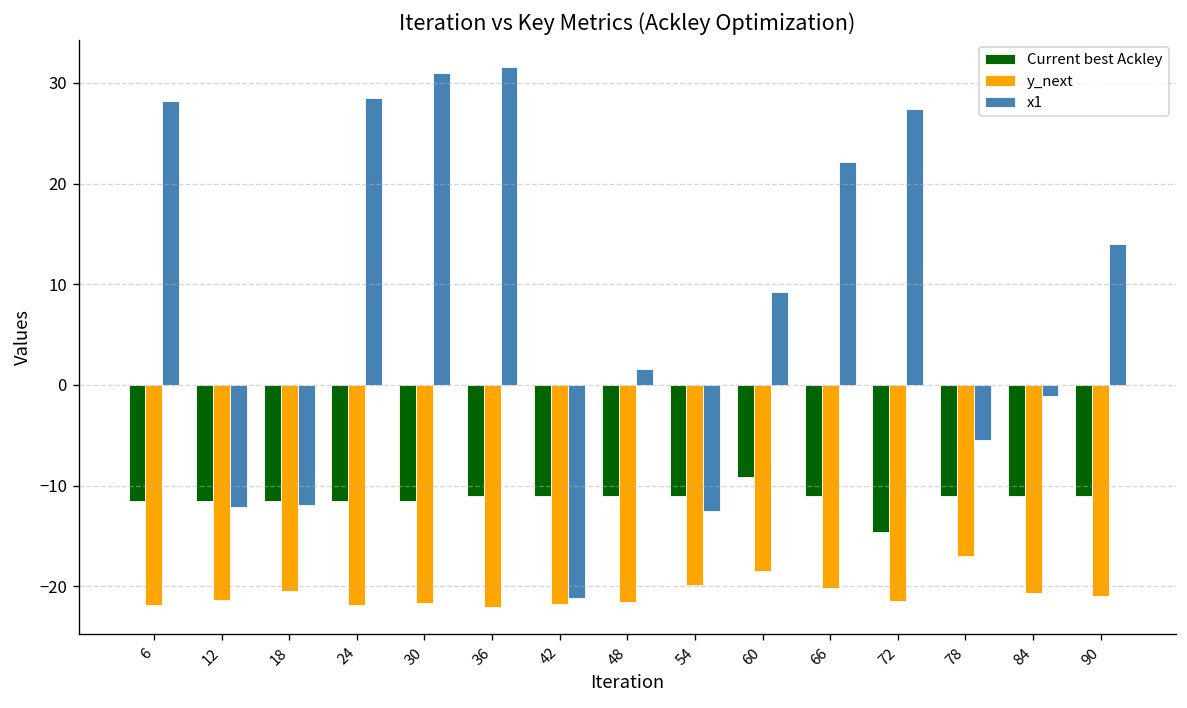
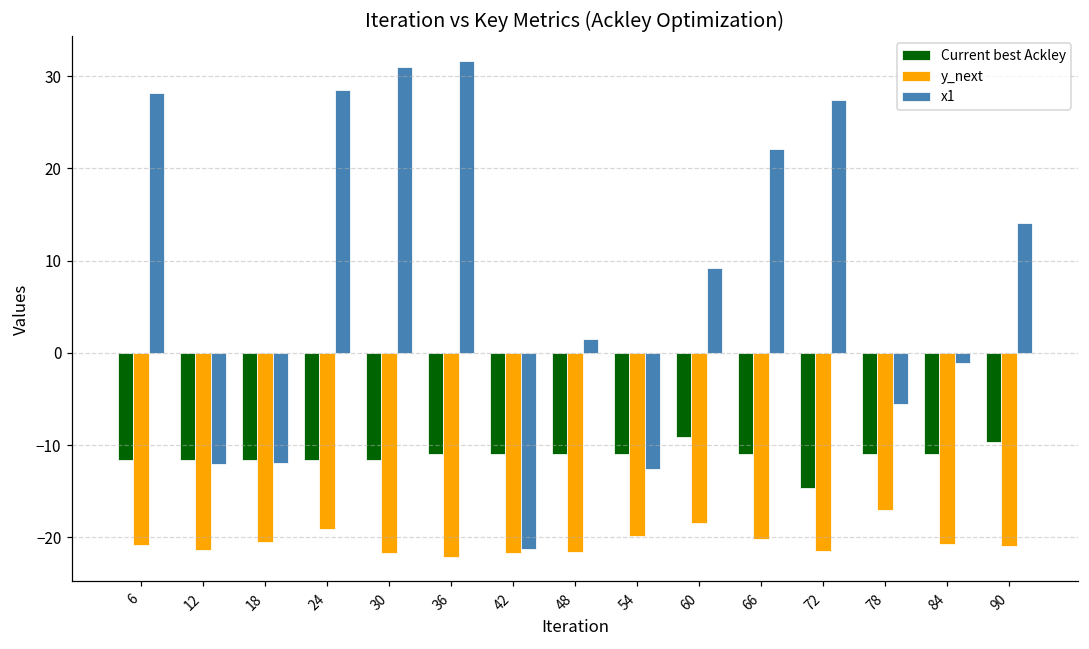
  {
    "Current best Ackley": {
      "6": -12,
      "12": -12,
      "18": -12,
      "24": -12,
      "30": -12,
      "36": -11,
      "42": -11,
      "48": -11,
      "54": -11,
      "60": -9,
      "66": -11,
      "72": -15,
      "78": -11,
      "84": -11,
-     "90": -11
+     "90": -10
    },
    "y_next": {
-     "6": -22,
+     "6": -21,
      "12": -21,
      "18": -21,
-     "24": -22,
+     "24": -19,
      "30": -22,
      "36": -22,
      "42": -22,
      "48": -22,
      "54": -20,
      "60": -18,
      "66": -20,
      "72": -21,
      "78": -17,
      "84": -21,
      "90": -21
    },
    "x1": {
      "6": 28,
      "12": -12,
      "18": -12,
      "24": 29,
      "30": 31,
      "36": 32,
      "42": -21,
      "48": 2,
      "54": -13,
      "60": 9,
      "66": 22,
      "72": 27,
      "78": -5,
      "84": -1,
      "90": 14
    }
  }
